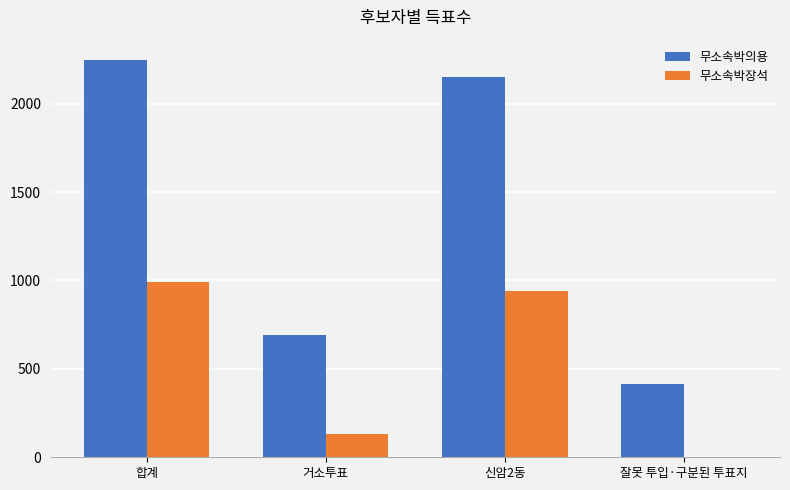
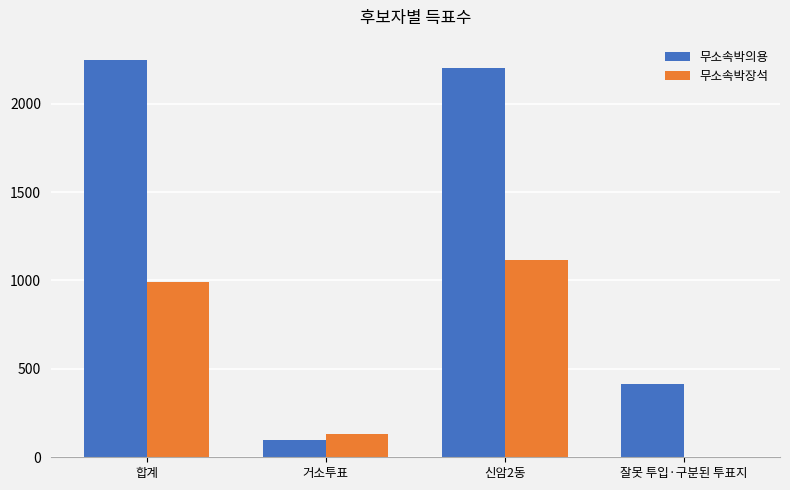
  {
    "무소속박의용": {
      "합계": 2250,
-     "거소투표": 690,
-     "신암2동": 2150,
+     "거소투표": 100,
+     "신암2동": 2200,
      "잘못 투입·구분된 투표지": 420
    },
    "무소속박장석": {
      "합계": 990,
      "거소투표": 130,
-     "신암2동": 940,
+     "신암2동": 1120,
      "잘못 투입·구분된 투표지": 0
    }
  }
